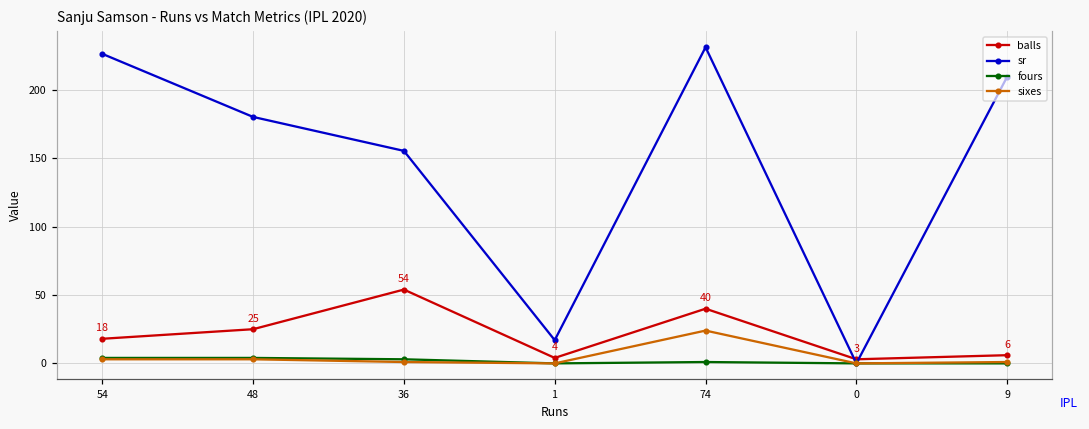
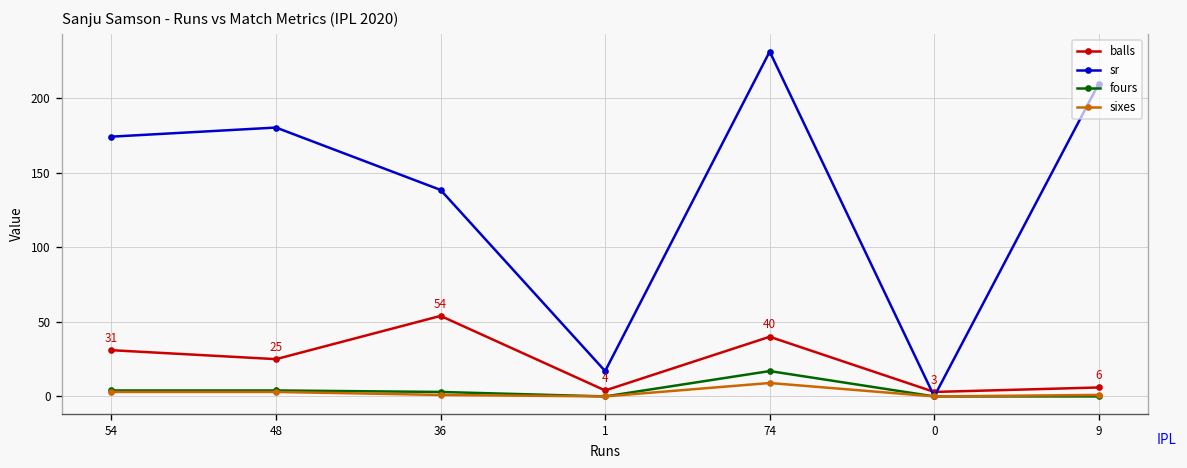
  {
    "balls": {
-     "54": 18,
+     "54": 31,
      "48": 25,
      "36": 54,
      "74": 40,
      "0": 3,
      "9": 6
    },
    "sr": {
-     "54": 226,
+     "54": 174,
      "48": 180,
-     "36": 155,
+     "36": 138,
      "74": 231
    },
    "fours": {
-     "74": 1
+     "74": 17
    },
    "sixes": {
-     "74": 24
+     "74": 9
    }
  }
